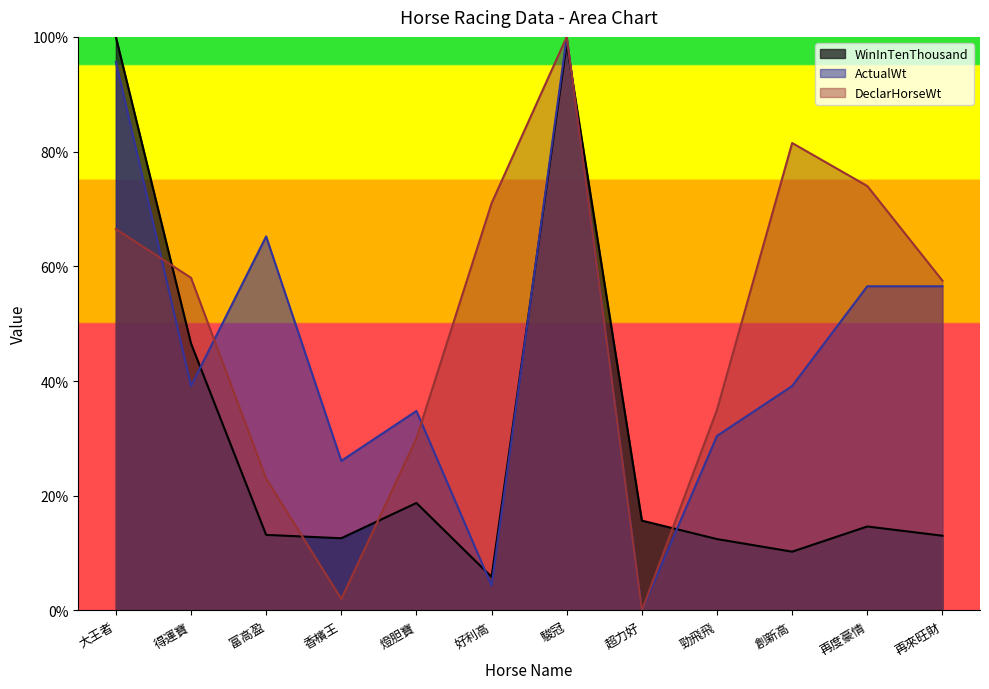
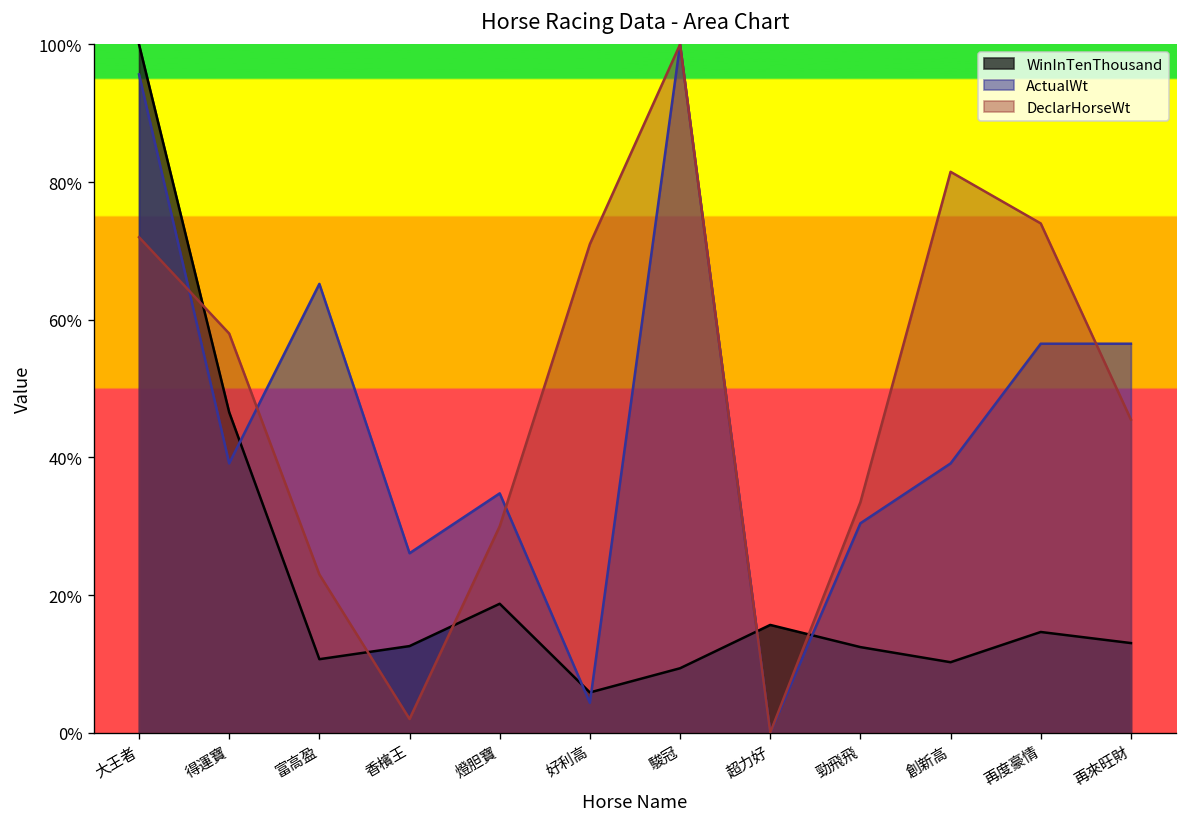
  {
    "WinInTenThousand": {
      "大王者": "100%",
      "得運寶": "47%",
-     "富高盈": "13%",
+     "富高盈": "11%",
      "香檳王": "13%",
      "燈胆寶": "19%",
      "好利高": "6%",
-     "駿冠": "99%",
+     "駿冠": "9%",
      "超力好": "16%",
      "勁飛飛": "12%",
      "創新高": "10%",
      "再度豪情": "15%",
      "再來旺財": "13%"
    },
    "ActualWt": {
      "大王者": "96%",
      "得運寶": "39%",
      "富高盈": "65%",
      "香檳王": "26%",
      "燈胆寶": "35%",
      "好利高": "4%",
      "勁飛飛": "30%",
      "創新高": "39%",
      "再度豪情": "57%",
      "再來旺財": "57%"
    },
    "DeclarHorseWt": {
-     "大王者": "67%",
+     "大王者": "72%",
      "得運寶": "58%",
      "富高盈": "23%",
      "香檳王": "2%",
      "燈胆寶": "30%",
      "好利高": "71%",
-     "勁飛飛": "35%",
+     "勁飛飛": "34%",
      "創新高": "82%",
      "再度豪情": "74%",
-     "再來旺財": "57%"
+     "再來旺財": "46%"
    }
  }
